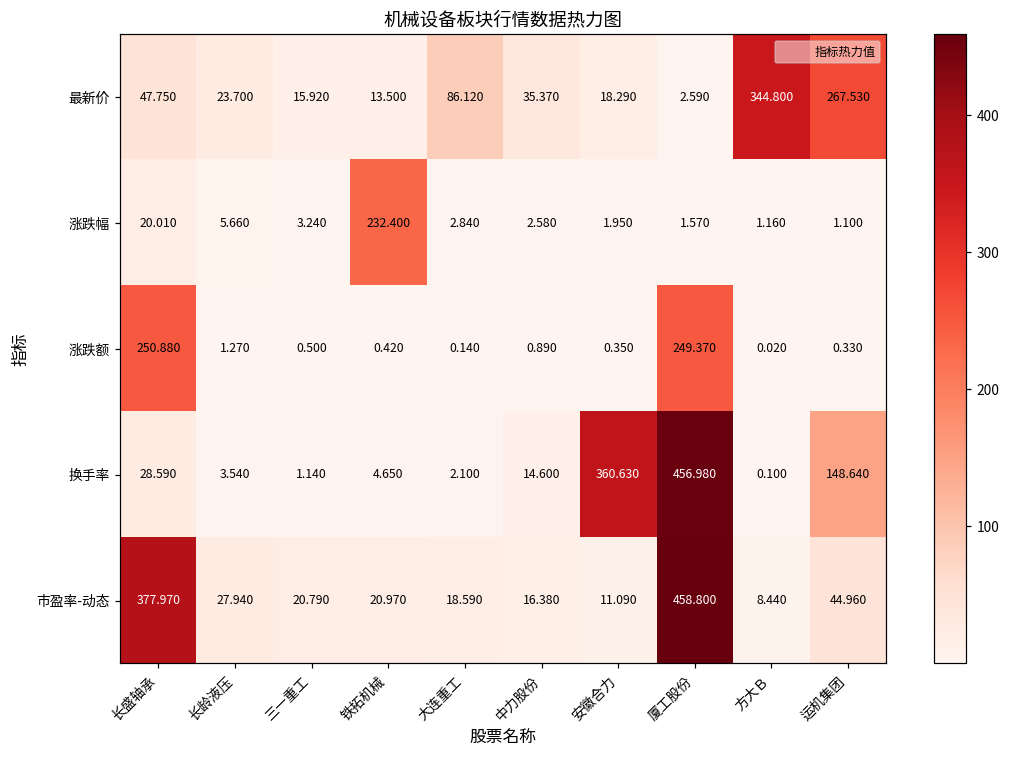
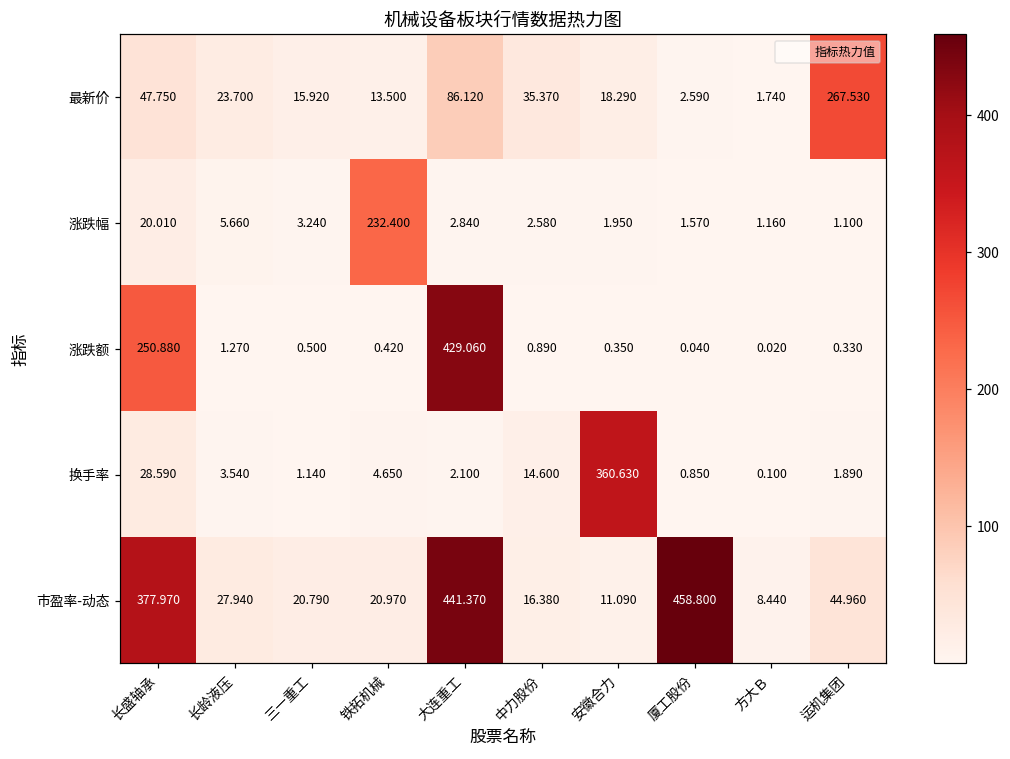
  {
    "最新价": {
      "长盛轴承": 47.750,
      "长龄液压": 23.700,
      "三一重工": 15.920,
      "铁拓机械": 13.500,
      "大连重工": 86.120,
      "中力股份": 35.370,
      "安徽合力": 18.290,
      "厦工股份": 2.590,
-     "方大Ｂ": 344.800,
+     "方大Ｂ": 1.740,
      "运机集团": 267.530
    },
    "涨跌幅": {
      "长盛轴承": 20.010,
      "长龄液压": 5.660,
      "三一重工": 3.240,
      "铁拓机械": 232.400,
      "大连重工": 2.840,
      "中力股份": 2.580,
      "安徽合力": 1.950,
      "厦工股份": 1.570,
      "方大Ｂ": 1.160,
      "运机集团": 1.100
    },
    "涨跌额": {
      "长盛轴承": 250.880,
      "长龄液压": 1.270,
      "三一重工": 0.500,
      "铁拓机械": 0.420,
-     "大连重工": 0.140,
+     "大连重工": 429.060,
      "中力股份": 0.890,
      "安徽合力": 0.350,
-     "厦工股份": 249.370,
+     "厦工股份": 0.040,
      "方大Ｂ": 0.020,
      "运机集团": 0.330
    },
    "换手率": {
      "长盛轴承": 28.590,
      "长龄液压": 3.540,
      "三一重工": 1.140,
      "铁拓机械": 4.650,
      "大连重工": 2.100,
      "中力股份": 14.600,
      "安徽合力": 360.630,
-     "厦工股份": 456.980,
+     "厦工股份": 0.850,
      "方大Ｂ": 0.100,
-     "运机集团": 148.640
+     "运机集团": 1.890
    },
    "市盈率-动态": {
      "长盛轴承": 377.970,
      "长龄液压": 27.940,
      "三一重工": 20.790,
      "铁拓机械": 20.970,
-     "大连重工": 18.590,
+     "大连重工": 441.370,
      "中力股份": 16.380,
      "安徽合力": 11.090,
      "厦工股份": 458.800,
      "方大Ｂ": 8.440,
      "运机集团": 44.960
    }
  }
